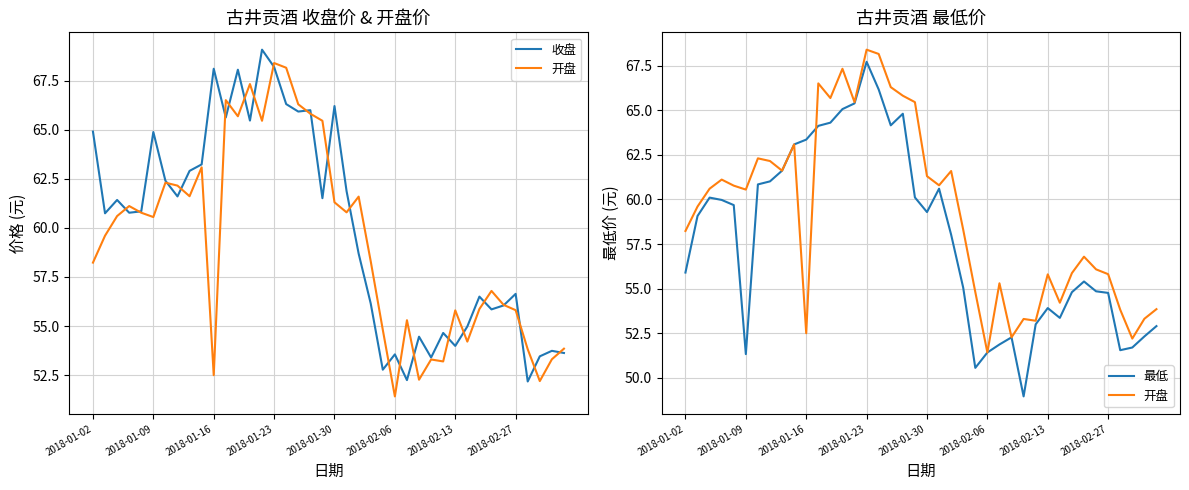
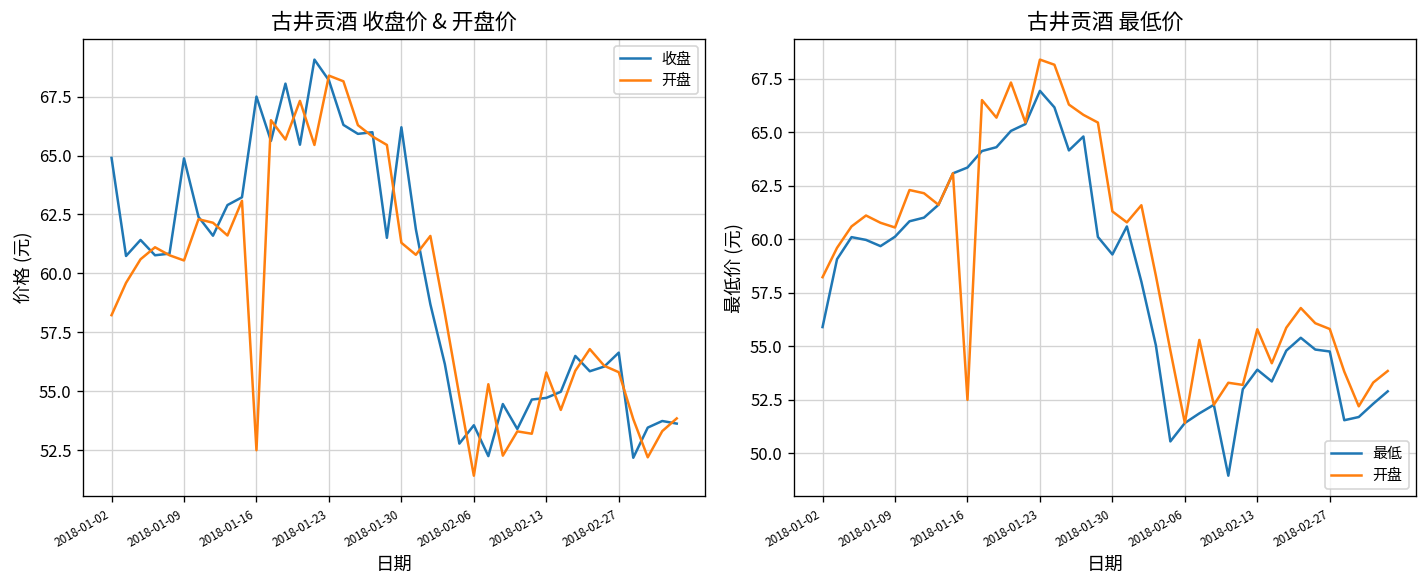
  {
    "古井贡酒 收盘价 & 开盘价": {
      "收盘": {
        "2018-01-02": 64.9,
        "2018-01-09": 64.9,
-       "2018-01-16": 68.1,
+       "2018-01-16": 67.5,
        "2018-01-23": 68.2,
        "2018-01-30": 66.2,
        "2018-02-06": 53.6,
-       "2018-02-13": 54.0,
+       "2018-02-13": 54.7,
        "2018-02-27": 56.6
      },
      "开盘": {
        "2018-01-02": 58.2,
        "2018-01-09": 60.6,
        "2018-01-16": 52.5,
        "2018-01-23": 68.4,
        "2018-01-30": 61.3,
        "2018-02-06": 51.4,
        "2018-02-13": 55.8,
        "2018-02-27": 55.8
      }
    },
    "古井贡酒 最低价": {
      "最低": {
        "2018-01-02": 55.9,
-       "2018-01-09": 51.3,
+       "2018-01-09": 60.1,
        "2018-01-16": 63.4,
-       "2018-01-23": 67.7,
+       "2018-01-23": 66.9,
        "2018-01-30": 59.3,
        "2018-02-13": 53.9,
        "2018-02-27": 54.8
      },
      "开盘": {
        "2018-01-02": 58.2,
        "2018-01-09": 60.6,
        "2018-01-16": 52.5,
        "2018-01-23": 68.4,
        "2018-01-30": 61.3,
        "2018-02-13": 55.8,
        "2018-02-27": 55.8
      }
    }
  }
